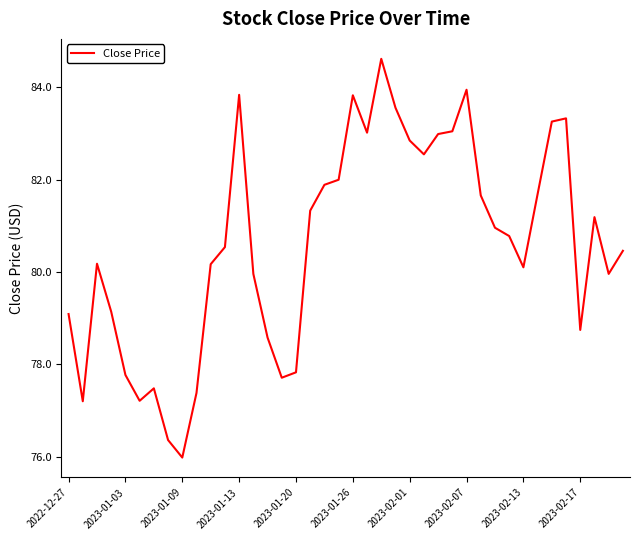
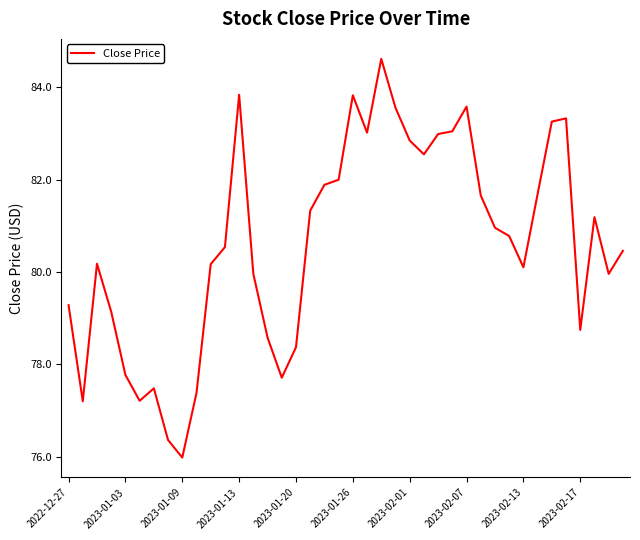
  {
-   "2022-12-27": 79.1,
+   "2022-12-27": 79.3,
    "2023-01-03": 77.8,
    "2023-01-09": 76.0,
    "2023-01-13": 83.8,
-   "2023-01-20": 77.8,
+   "2023-01-20": 78.4,
    "2023-01-26": 83.8,
    "2023-02-01": 82.8,
-   "2023-02-07": 83.9,
+   "2023-02-07": 83.6,
    "2023-02-13": 80.1,
    "2023-02-17": 78.7
  }
